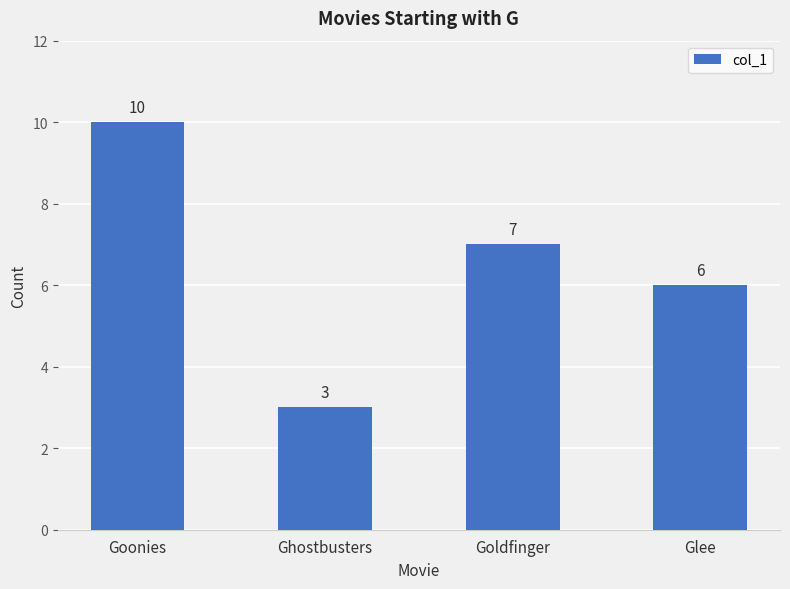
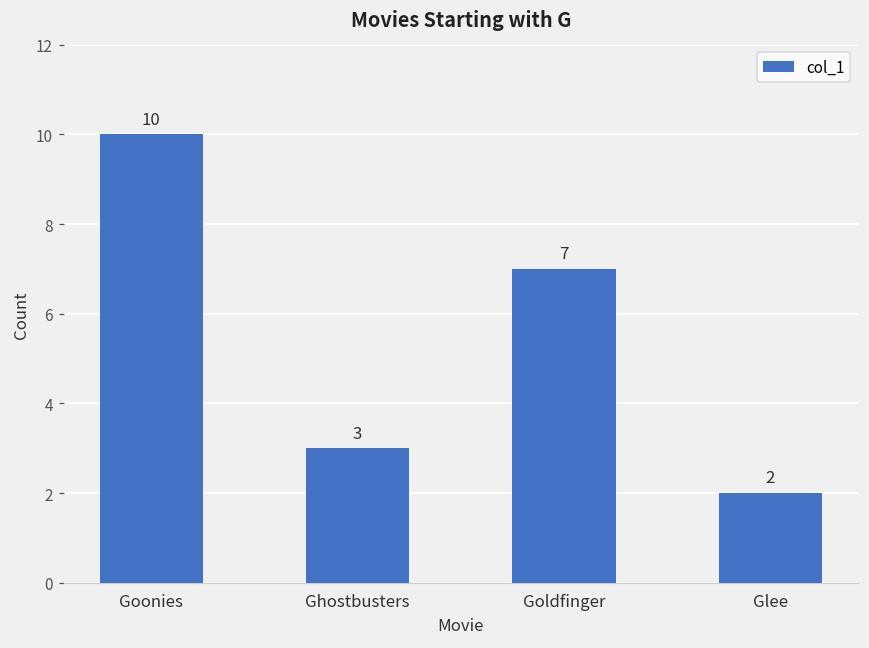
  {
    "Goonies": 10,
    "Ghostbusters": 3,
    "Goldfinger": 7,
-   "Glee": 6
+   "Glee": 2
  }
